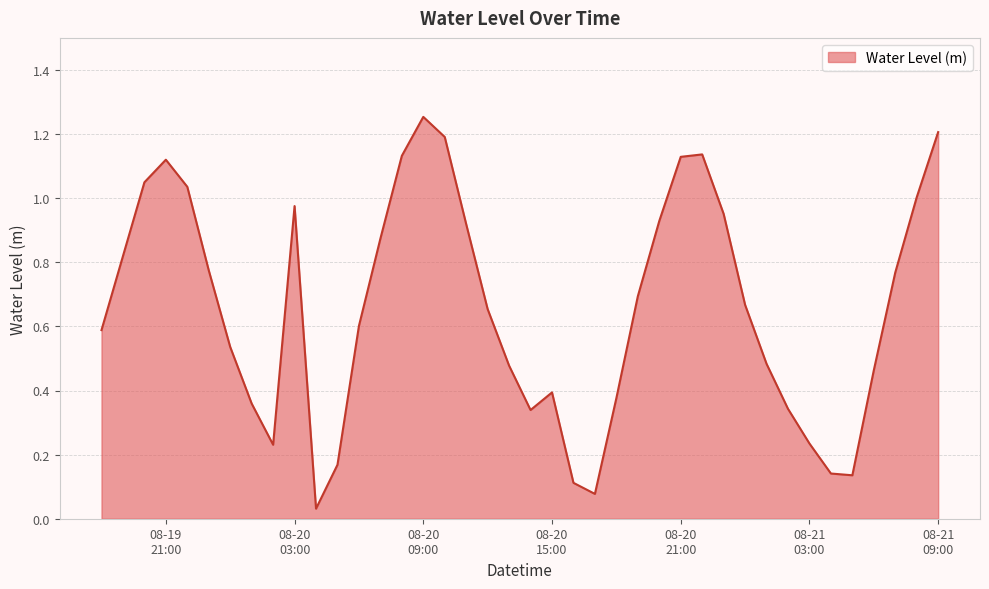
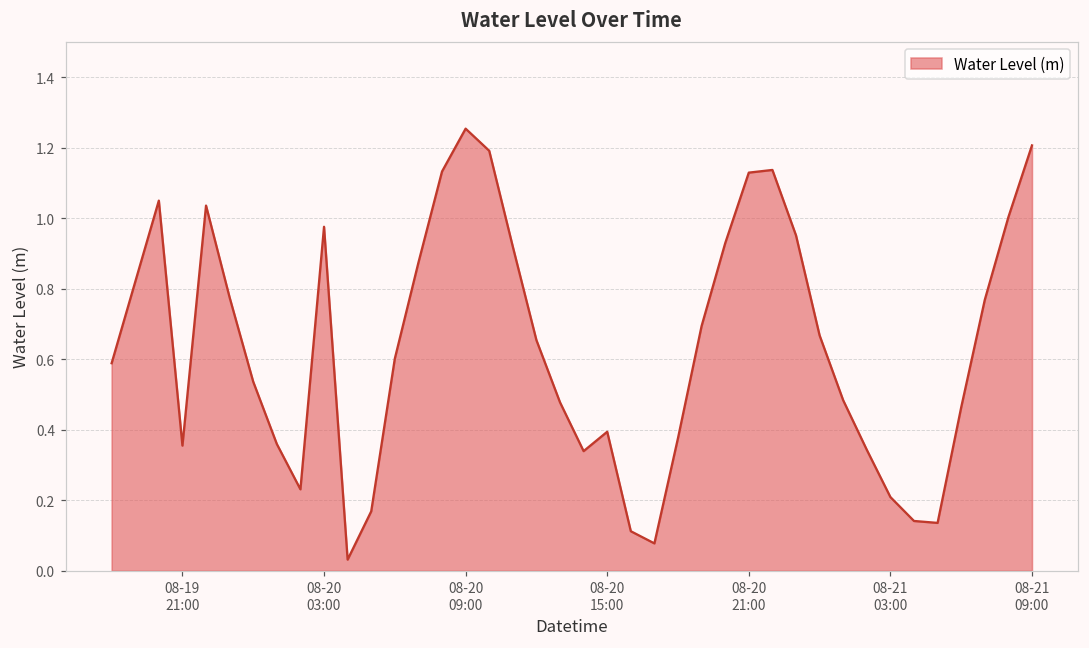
  {
-   "08-19 21:00": 1.12,
+   "08-19 21:00": 0.35,
    "08-20 03:00": 0.98,
    "08-20 09:00": 1.25,
    "08-20 15:00": 0.39,
    "08-20 21:00": 1.13,
-   "08-21 03:00": 0.23,
+   "08-21 03:00": 0.21,
    "08-21 09:00": 1.21
  }
